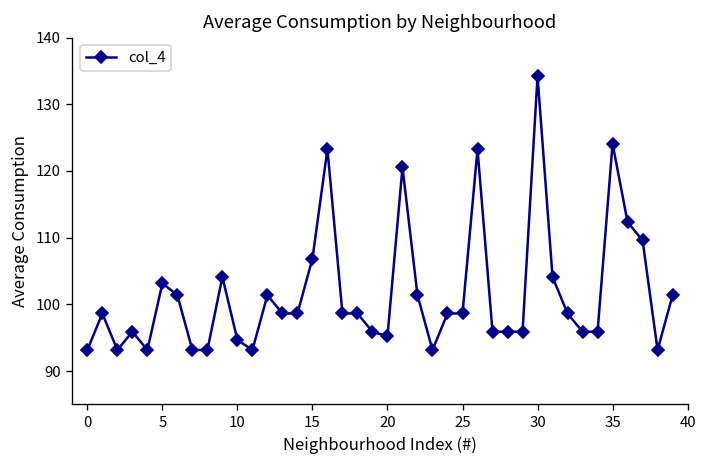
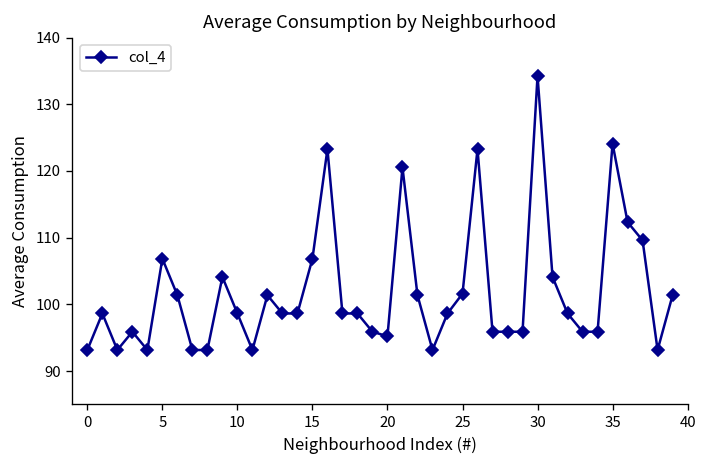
  {
    "0": 93,
-   "5": 103,
-   "10": 95,
+   "5": 107,
+   "10": 99,
    "15": 107,
    "20": 95,
-   "25": 99,
+   "25": 102,
    "30": 134,
    "35": 124
  }
